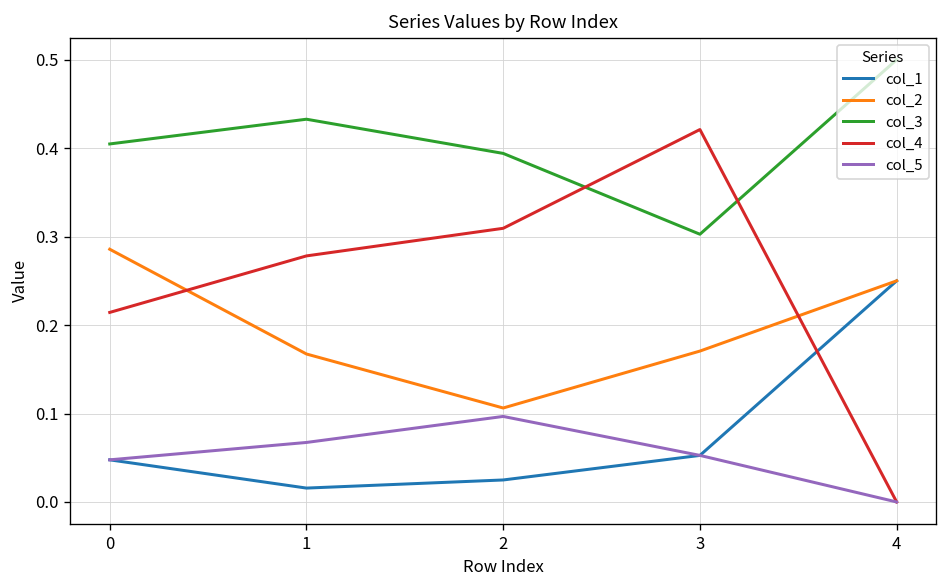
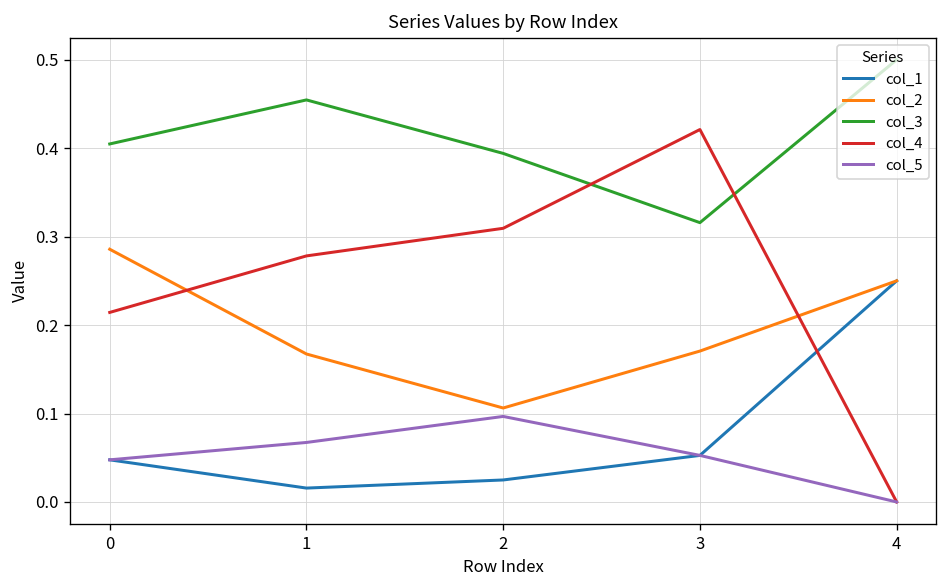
  {
    "col_1": {
      "1": 0.02,
      "2": 0.02
    },
    "col_2": {
      "0": 0.29,
      "1": 0.17,
      "2": 0.11,
      "3": 0.17
    },
    "col_3": {
      "0": 0.40,
-     "1": 0.43,
+     "1": 0.45,
      "2": 0.39,
-     "3": 0.30
+     "3": 0.32
    },
    "col_4": {
      "0": 0.21,
      "1": 0.28,
      "2": 0.31,
      "3": 0.42
    },
    "col_5": {
      "1": 0.07,
      "2": 0.10
    }
  }
